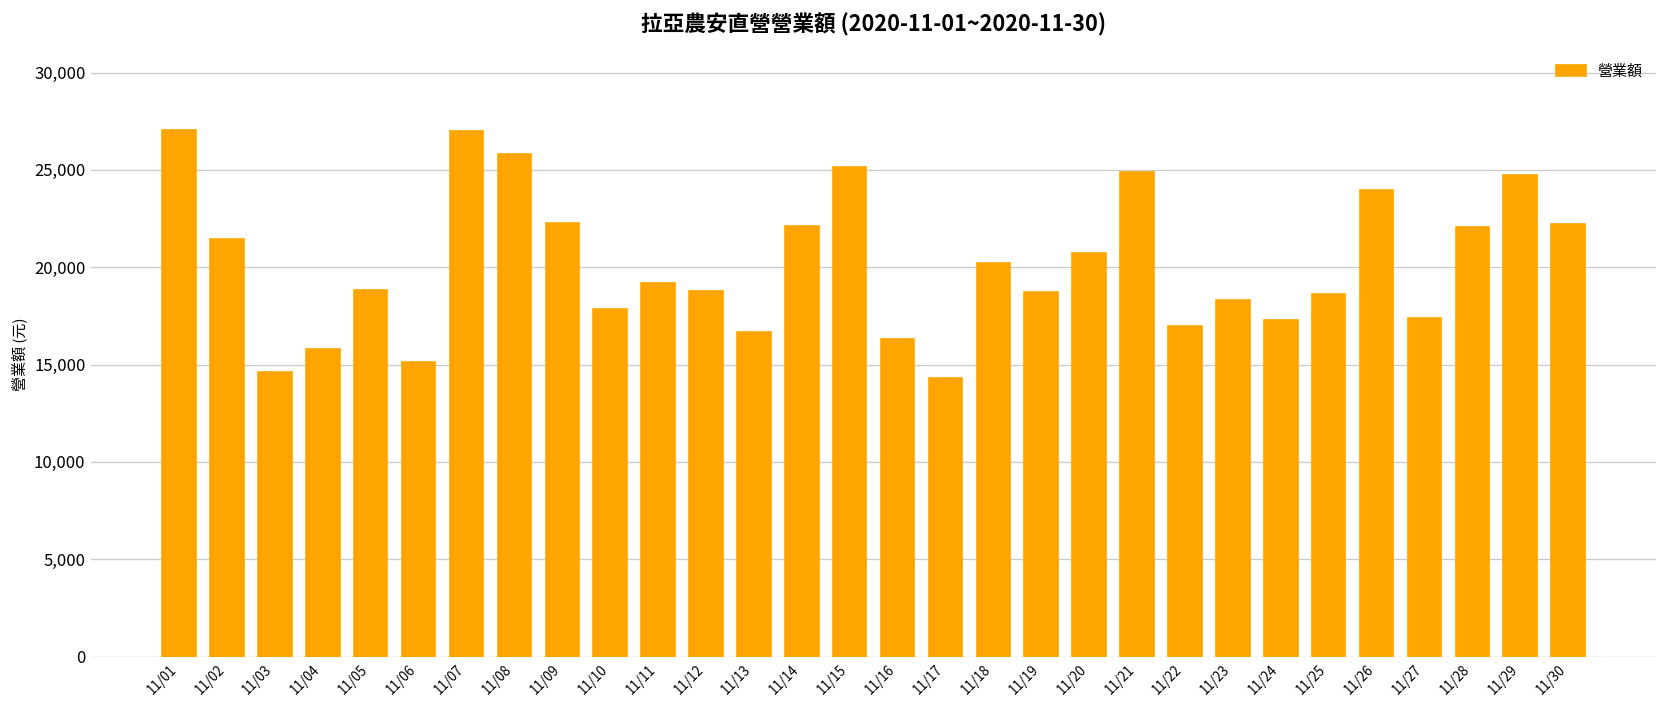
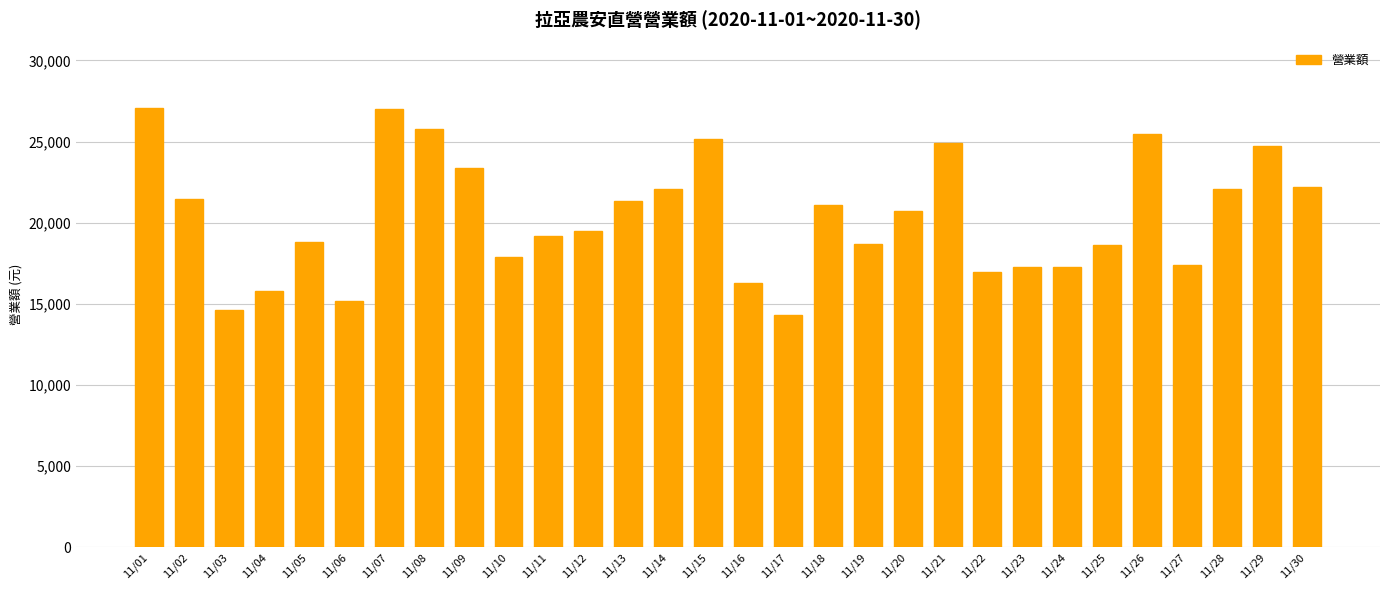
  {
    "11/01": "27,100",
    "11/02": "21,400",
    "11/03": "14,600",
    "11/04": "15,800",
    "11/05": "18,800",
    "11/06": "15,100",
    "11/07": "27,000",
    "11/08": "25,800",
-   "11/09": "22,300",
+   "11/09": "23,400",
    "11/10": "17,900",
    "11/11": "19,200",
-   "11/12": "18,800",
-   "11/13": "16,700",
+   "11/12": "19,500",
+   "11/13": "21,300",
    "11/14": "22,100",
    "11/15": "25,200",
    "11/16": "16,300",
    "11/17": "14,300",
-   "11/18": "20,200",
+   "11/18": "21,100",
    "11/19": "18,700",
    "11/20": "20,700",
    "11/21": "24,900",
    "11/22": "17,000",
-   "11/23": "18,300",
+   "11/23": "17,300",
    "11/24": "17,300",
    "11/25": "18,600",
-   "11/26": "24,000",
+   "11/26": "25,500",
    "11/27": "17,400",
    "11/28": "22,100",
    "11/29": "24,700",
    "11/30": "22,200"
  }
